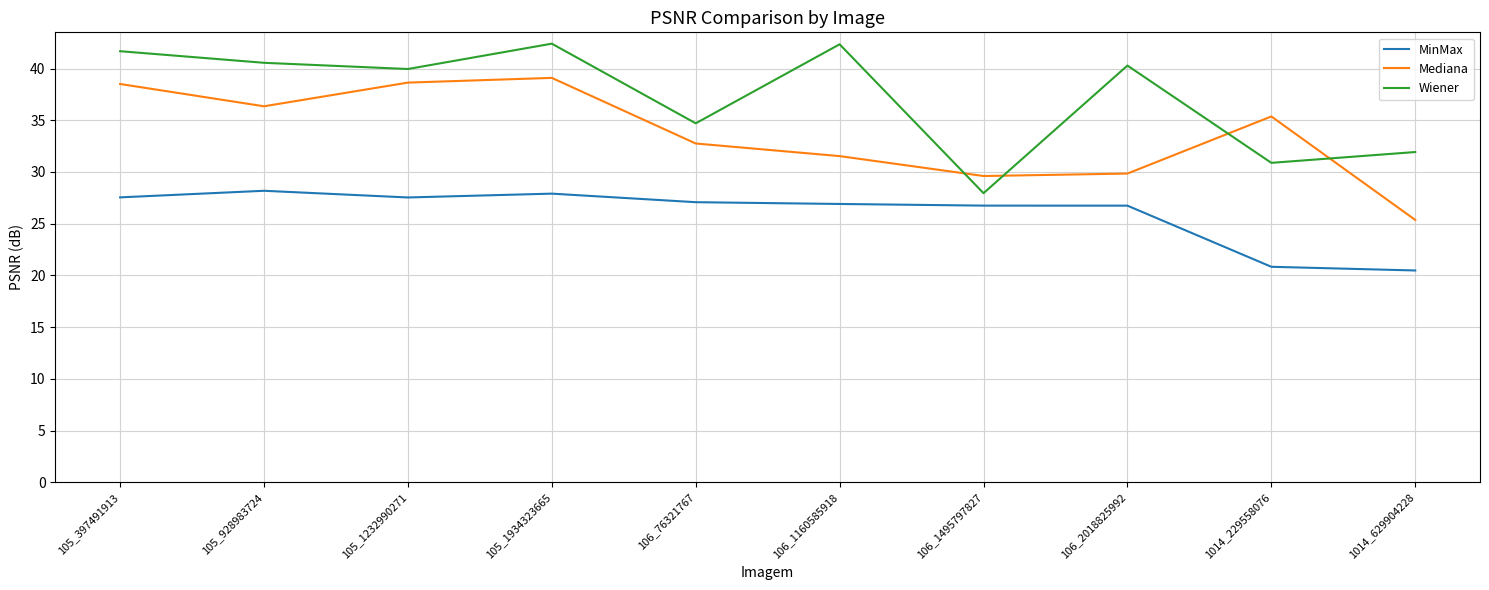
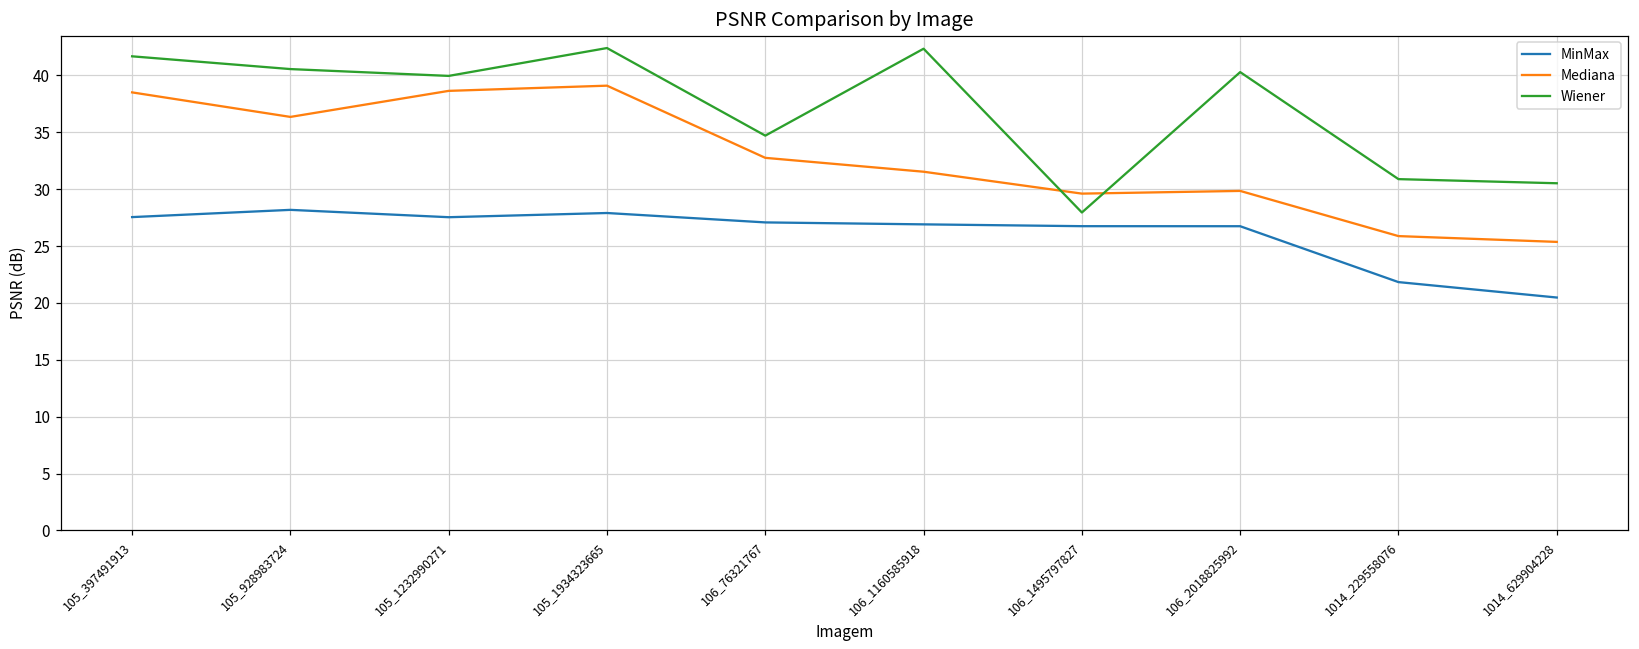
  {
    "MinMax": {
      "105_397491913": 27.5,
      "105_928983724": 28.2,
      "105_1232990271": 27.5,
      "105_1934323665": 27.9,
      "106_76321767": 27.1,
      "106_1160585918": 26.9,
      "106_1495797827": 26.7,
      "106_2018825992": 26.7,
-     "1014_229558076": 20.8,
+     "1014_229558076": 21.8,
      "1014_629904228": 20.5
    },
    "Mediana": {
      "105_397491913": 38.5,
      "105_928983724": 36.3,
      "105_1232990271": 38.6,
      "105_1934323665": 39.1,
      "106_76321767": 32.7,
      "106_1160585918": 31.5,
      "106_1495797827": 29.6,
      "106_2018825992": 29.8,
-     "1014_229558076": 35.4,
+     "1014_229558076": 25.9,
      "1014_629904228": 25.4
    },
    "Wiener": {
      "105_397491913": 41.7,
      "105_928983724": 40.6,
      "105_1232990271": 40.0,
      "105_1934323665": 42.4,
      "106_76321767": 34.7,
      "106_1160585918": 42.3,
      "106_1495797827": 27.9,
      "106_2018825992": 40.3,
      "1014_229558076": 30.9,
-     "1014_629904228": 31.9
+     "1014_629904228": 30.5
    }
  }
